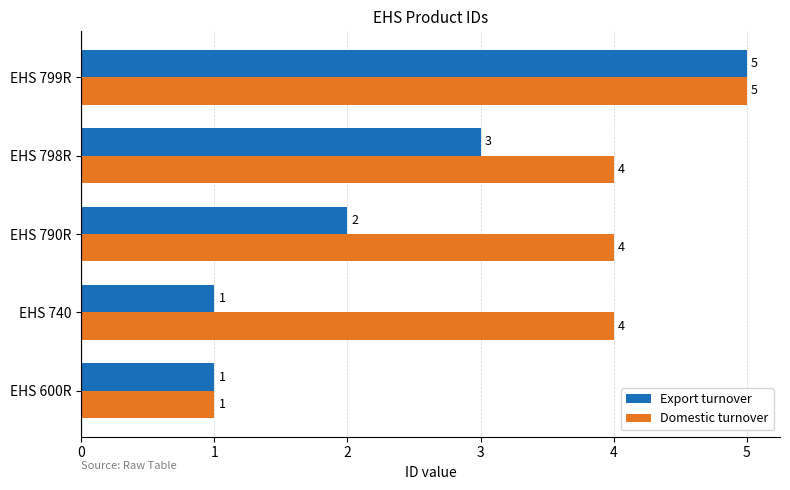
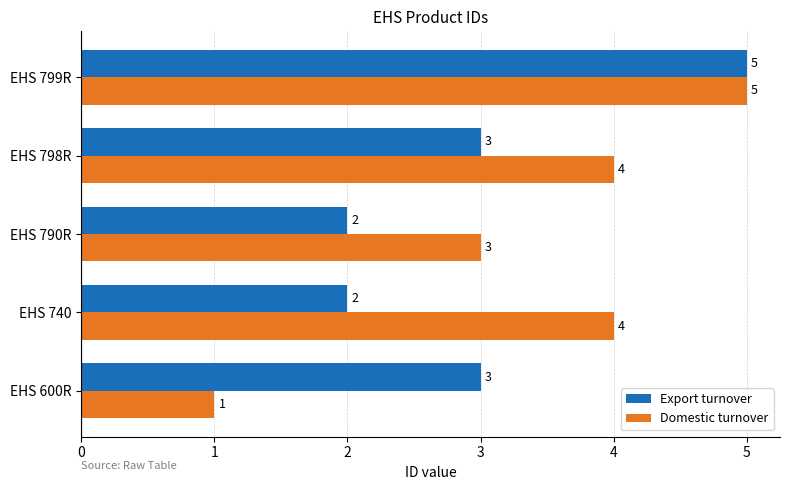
  {
    "Export turnover": {
      "EHS 799R": 5,
      "EHS 798R": 3,
      "EHS 790R": 2,
-     "EHS 740": 1,
-     "EHS 600R": 1
+     "EHS 740": 2,
+     "EHS 600R": 3
    },
    "Domestic turnover": {
      "EHS 799R": 5,
      "EHS 798R": 4,
-     "EHS 790R": 4,
+     "EHS 790R": 3,
      "EHS 740": 4,
      "EHS 600R": 1
    }
  }
